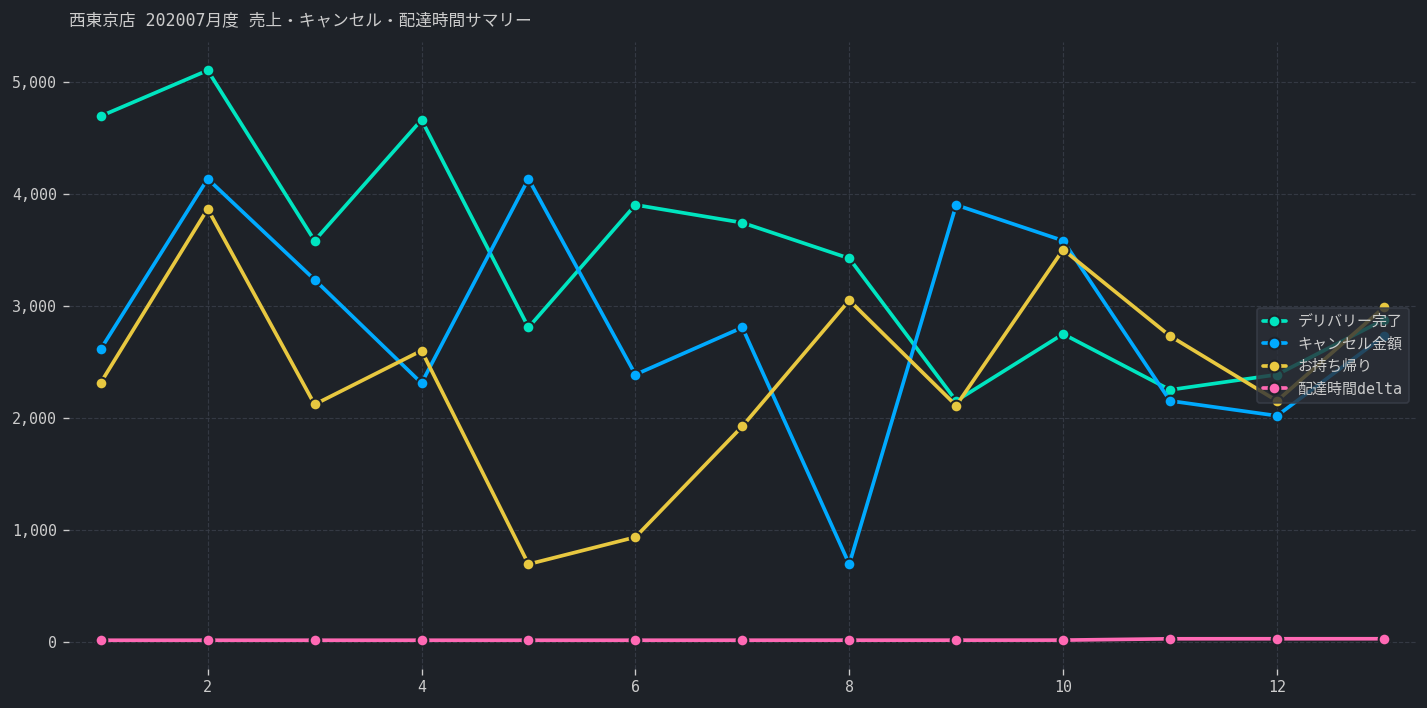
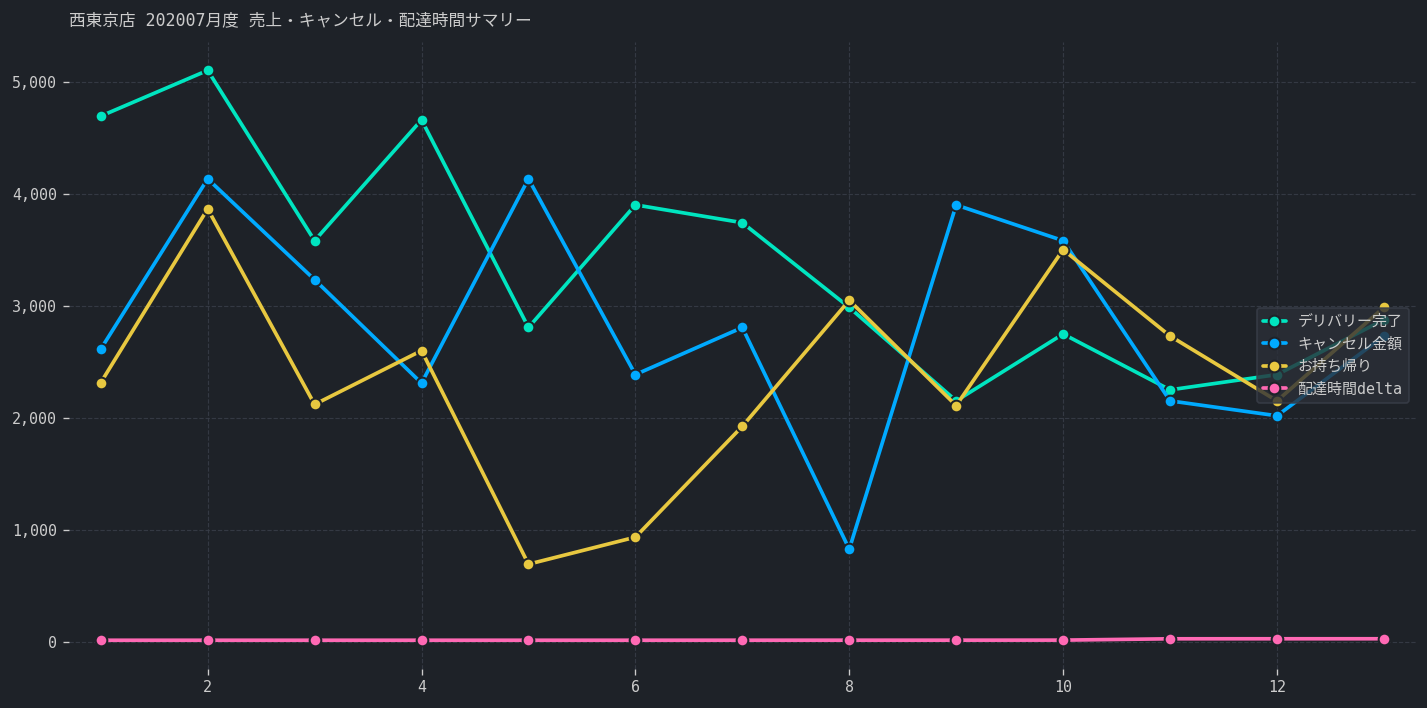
  {
    "デリバリー完了": {
      "2": "5,100",
      "4": "4,700",
      "6": "3,900",
-     "8": "3,400",
+     "8": "3,000",
      "10": "2,800"
    },
    "キャンセル金額": {
      "2": "4,100",
      "4": "2,300",
      "6": "2,400",
-     "8": "700",
+     "8": "800",
      "10": "3,600",
      "12": "2,000"
    },
    "お持ち帰り": {
      "2": "3,900",
      "4": "2,600",
      "6": "900",
      "8": "3,100",
      "10": "3,500"
    },
    "配達時間delta": {
      "2": "0",
      "4": "0",
      "6": "0",
      "8": "0",
      "10": "0",
      "12": "0"
    }
  }
